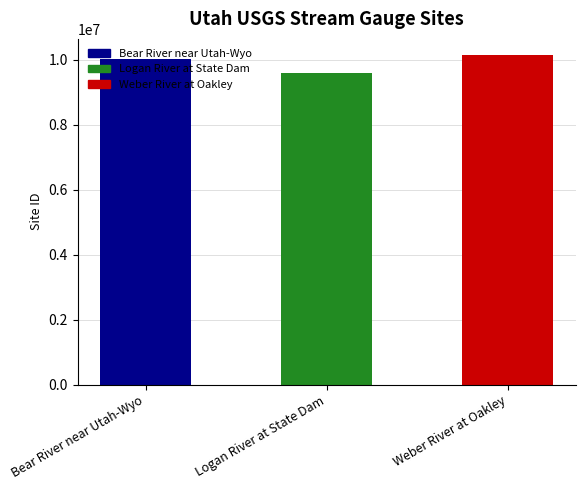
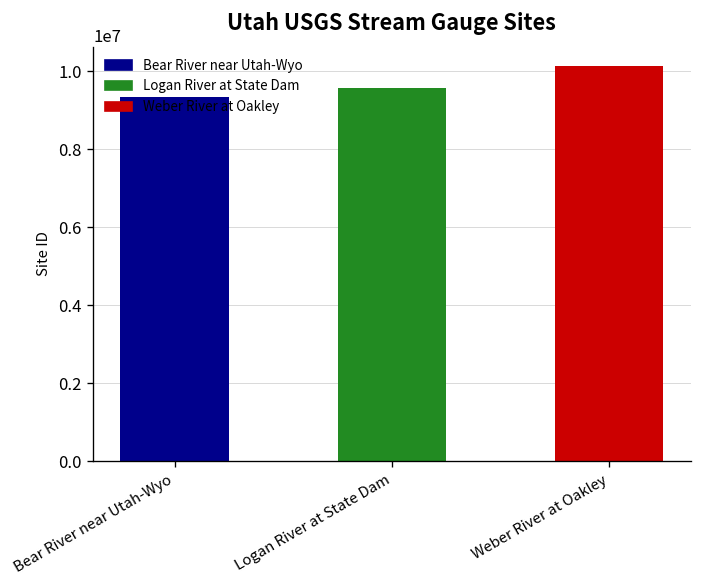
  {
-   "Bear River near Utah-Wyo": 10000000,
+   "Bear River near Utah-Wyo": 9300000,
    "Logan River at State Dam": 9600000,
    "Weber River at Oakley": 10100000
  }
